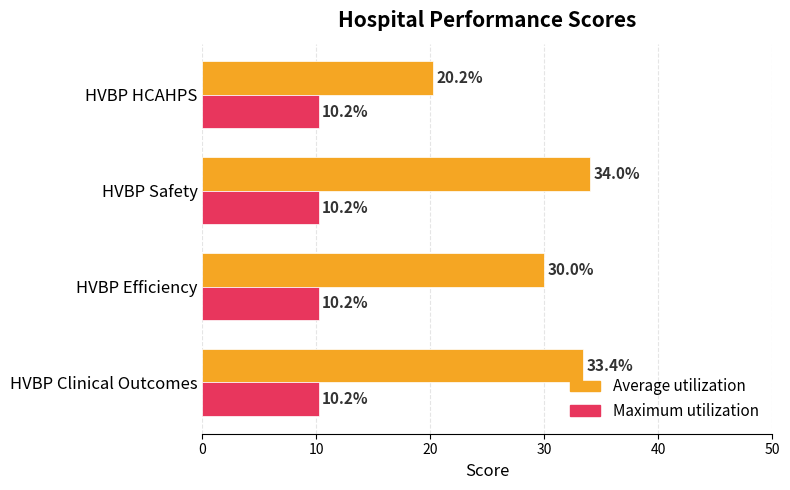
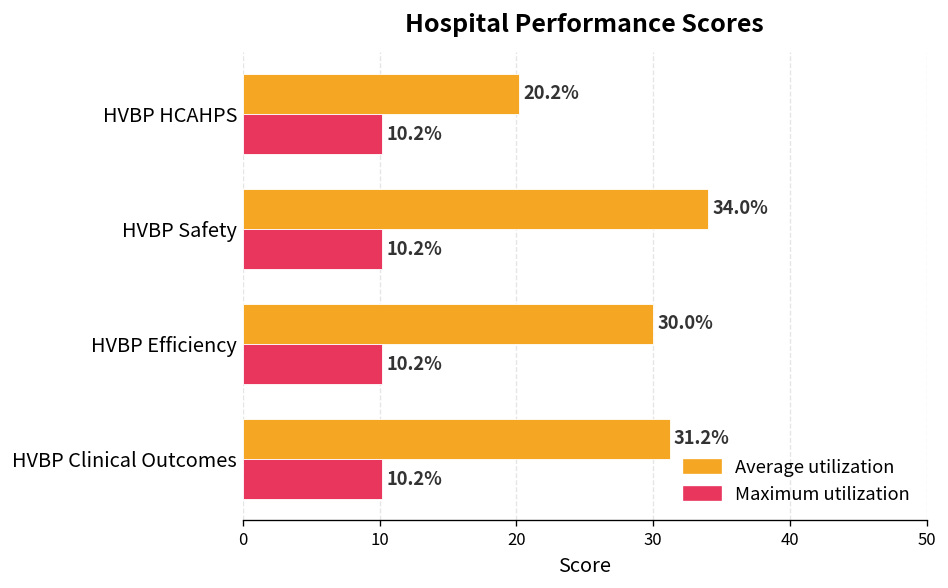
  {
    "Average utilization": {
      "HVBP HCAHPS": "20.2%",
      "HVBP Safety": "34.0%",
      "HVBP Efficiency": "30.0%",
-     "HVBP Clinical Outcomes": "33.4%"
+     "HVBP Clinical Outcomes": "31.2%"
    },
    "Maximum utilization": {
      "HVBP HCAHPS": "10.2%",
      "HVBP Safety": "10.2%",
      "HVBP Efficiency": "10.2%",
      "HVBP Clinical Outcomes": "10.2%"
    }
  }
